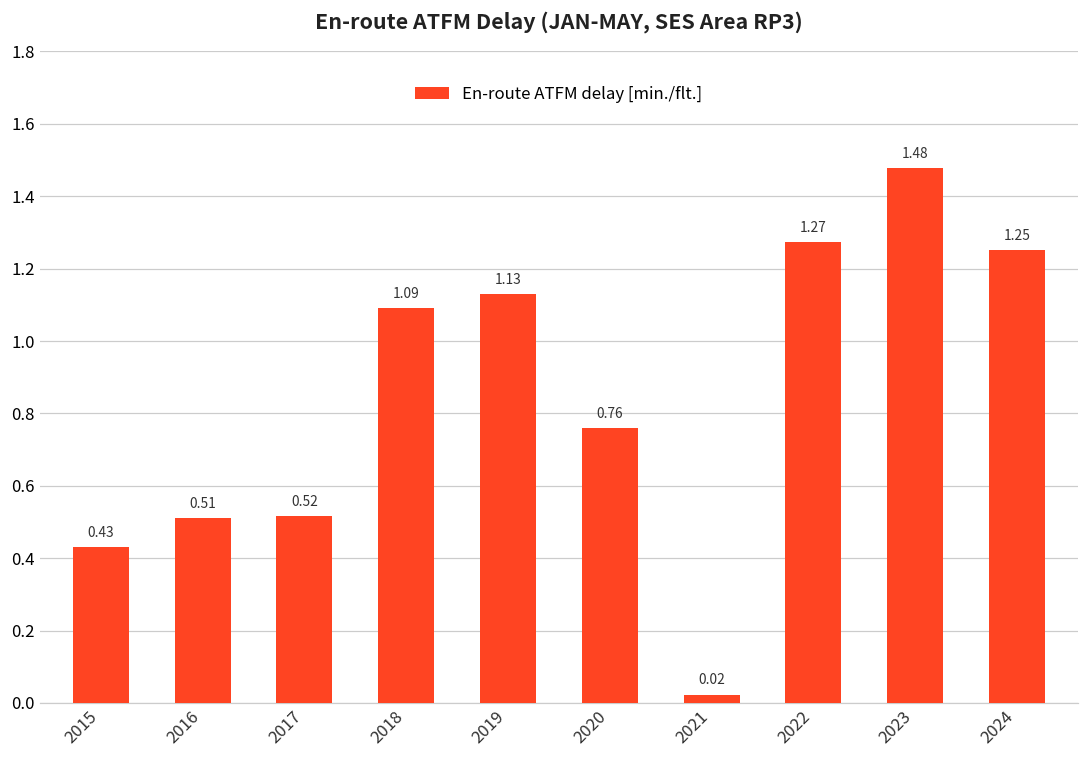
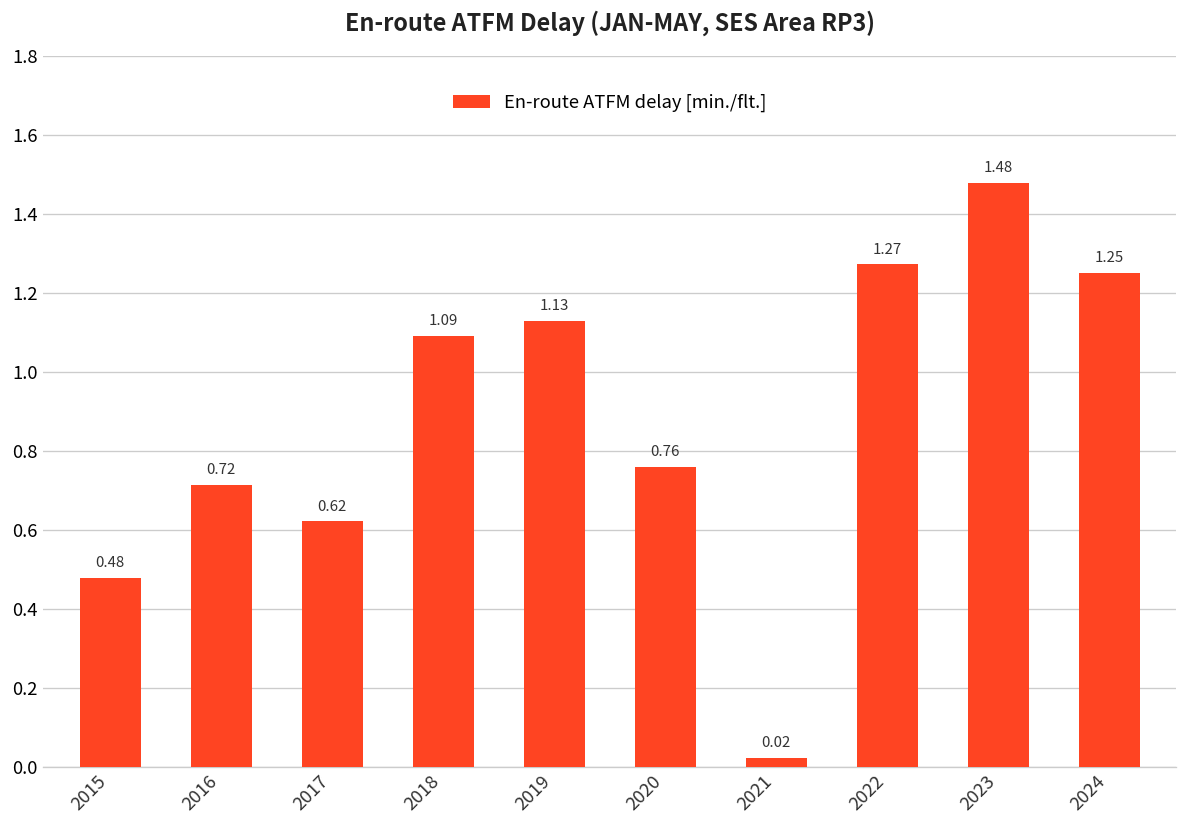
  {
-   "2015": 0.43,
-   "2016": 0.51,
-   "2017": 0.52,
+   "2015": 0.48,
+   "2016": 0.72,
+   "2017": 0.62,
    "2018": 1.09,
    "2019": 1.13,
    "2020": 0.76,
    "2021": 0.02,
    "2022": 1.27,
    "2023": 1.48,
    "2024": 1.25
  }
